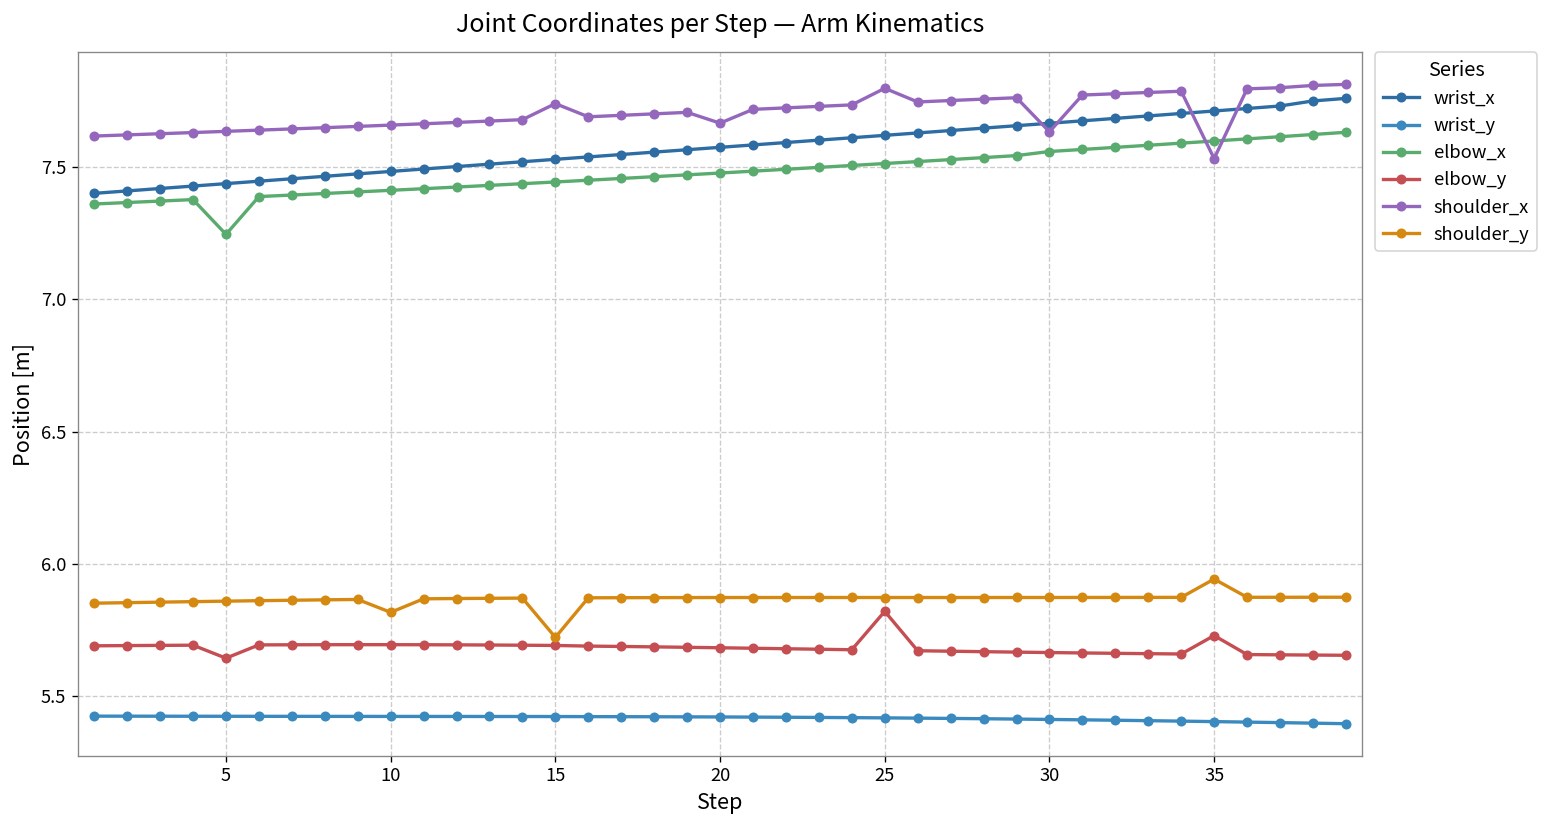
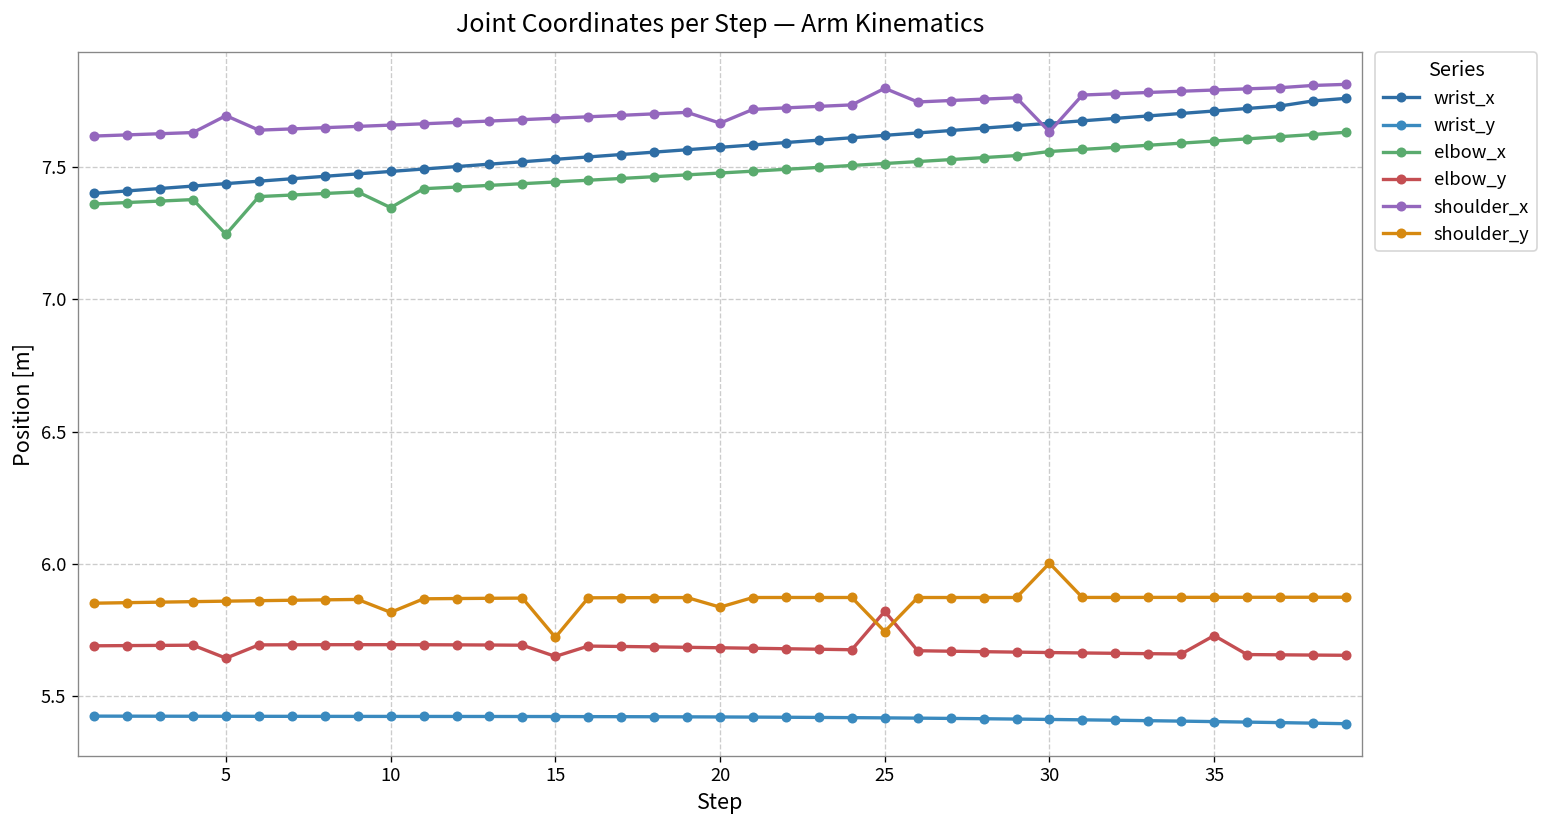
  {
    "elbow_x": {
      "5": 7.24,
-     "10": 7.41,
+     "10": 7.35,
      "15": 7.44,
      "20": 7.48,
      "25": 7.51,
      "30": 7.56,
      "35": 7.60
    },
    "elbow_y": {
      "5": 5.64,
      "10": 5.70,
-     "15": 5.69,
+     "15": 5.65,
      "20": 5.68,
      "25": 5.82,
      "30": 5.67,
      "35": 5.73
    },
    "shoulder_x": {
-     "5": 7.63,
+     "5": 7.69,
      "10": 7.66,
-     "15": 7.74,
+     "15": 7.68,
      "20": 7.66,
      "25": 7.80,
      "30": 7.63,
-     "35": 7.53
+     "35": 7.79
    },
    "shoulder_y": {
      "5": 5.86,
      "10": 5.82,
      "15": 5.72,
-     "20": 5.87,
-     "25": 5.87,
-     "30": 5.87,
-     "35": 5.94
+     "20": 5.84,
+     "25": 5.75,
+     "30": 6.00,
+     "35": 5.87
    }
  }
